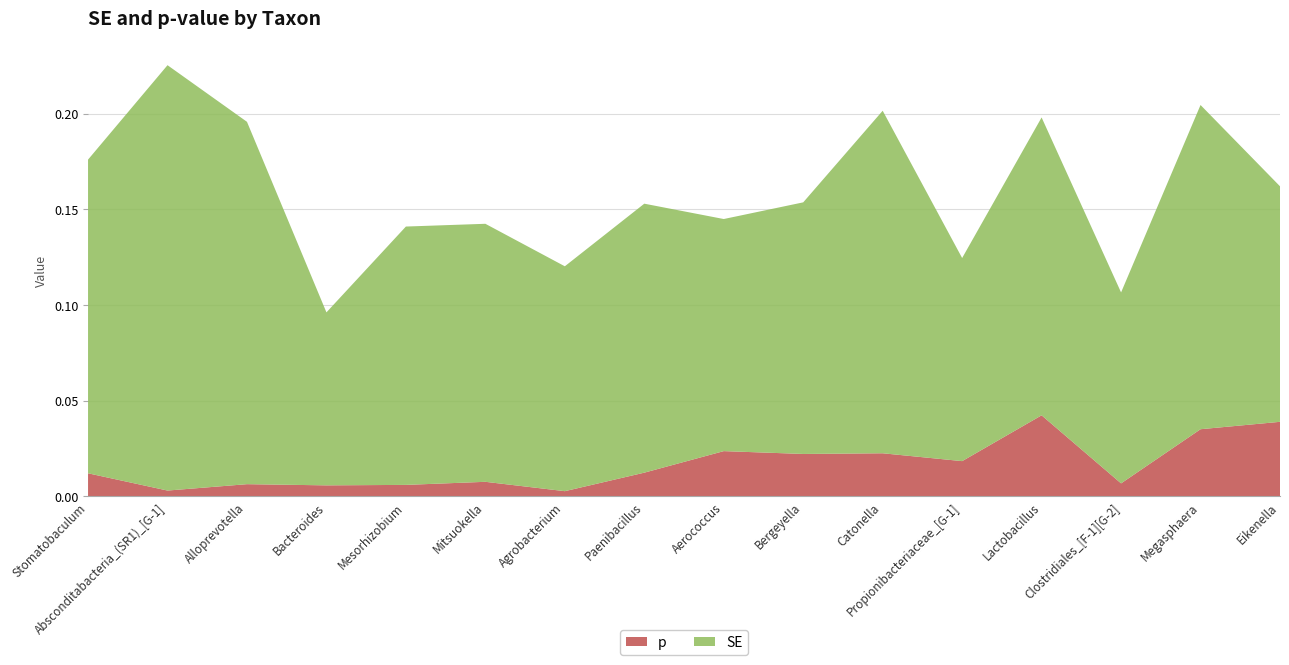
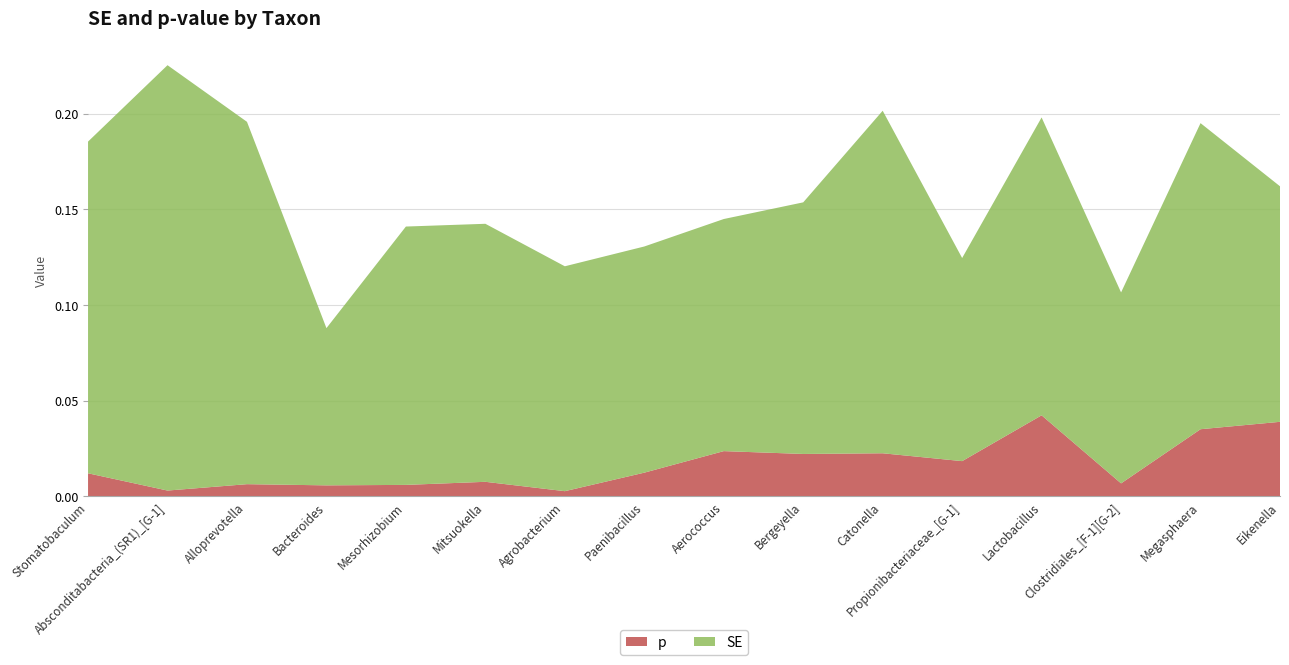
  {
    "p": {
      "Stomatobaculum": 0.012,
      "Absconditabacteria_(SR1)_[G-1]": 0.003,
      "Alloprevotella": 0.006,
      "Bacteroides": 0.006,
      "Mesorhizobium": 0.006,
      "Mitsuokella": 0.008,
      "Agrobacterium": 0.003,
      "Paenibacillus": 0.012,
      "Aerococcus": 0.024,
      "Bergeyella": 0.022,
      "Catonella": 0.022,
      "Propionibacteriaceae_[G-1]": 0.018,
      "Lactobacillus": 0.042,
      "Clostridiales_[F-1][G-2]": 0.007,
      "Megasphaera": 0.035,
      "Eikenella": 0.039
    },
    "SE": {
-     "Stomatobaculum": 0.164,
+     "Stomatobaculum": 0.173,
      "Absconditabacteria_(SR1)_[G-1]": 0.222,
      "Alloprevotella": 0.189,
-     "Bacteroides": 0.090,
+     "Bacteroides": 0.082,
      "Mesorhizobium": 0.135,
      "Mitsuokella": 0.135,
      "Agrobacterium": 0.118,
-     "Paenibacillus": 0.141,
+     "Paenibacillus": 0.118,
      "Aerococcus": 0.121,
      "Bergeyella": 0.131,
      "Catonella": 0.179,
      "Propionibacteriaceae_[G-1]": 0.106,
      "Lactobacillus": 0.156,
      "Clostridiales_[F-1][G-2]": 0.100,
-     "Megasphaera": 0.169,
+     "Megasphaera": 0.160,
      "Eikenella": 0.123
    }
  }
